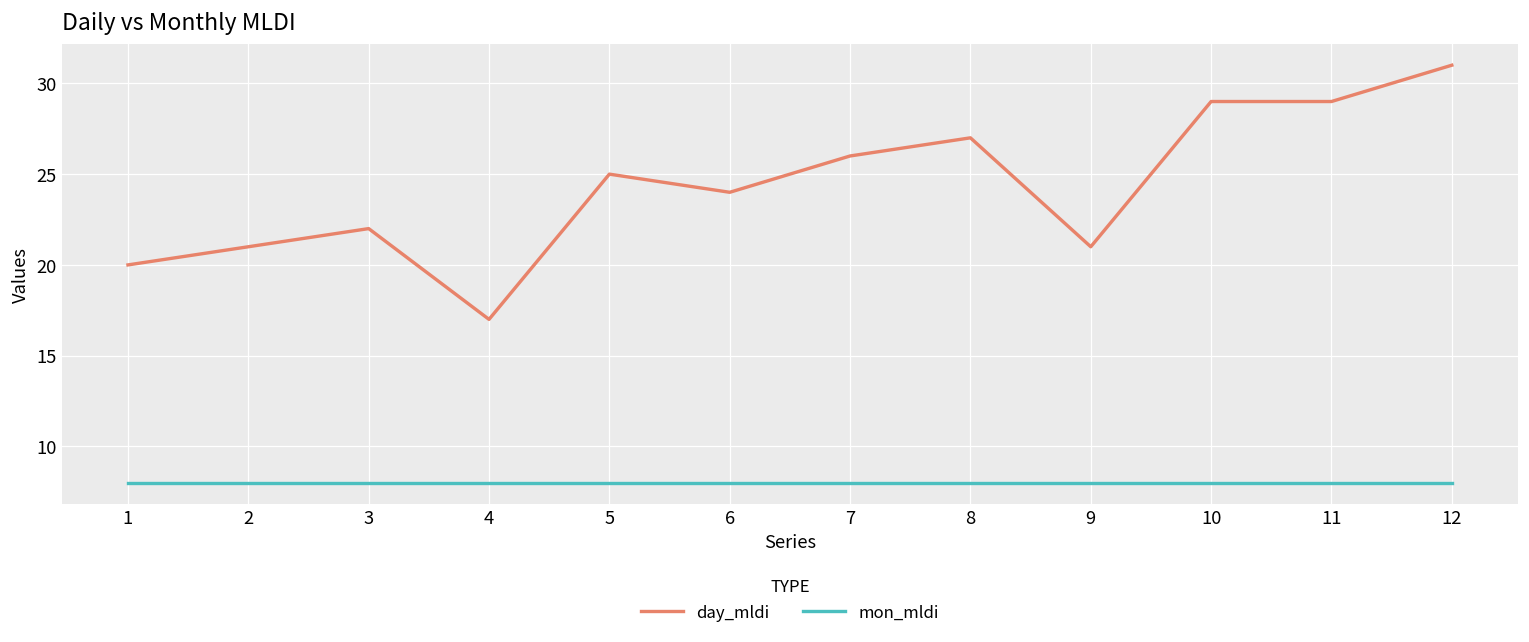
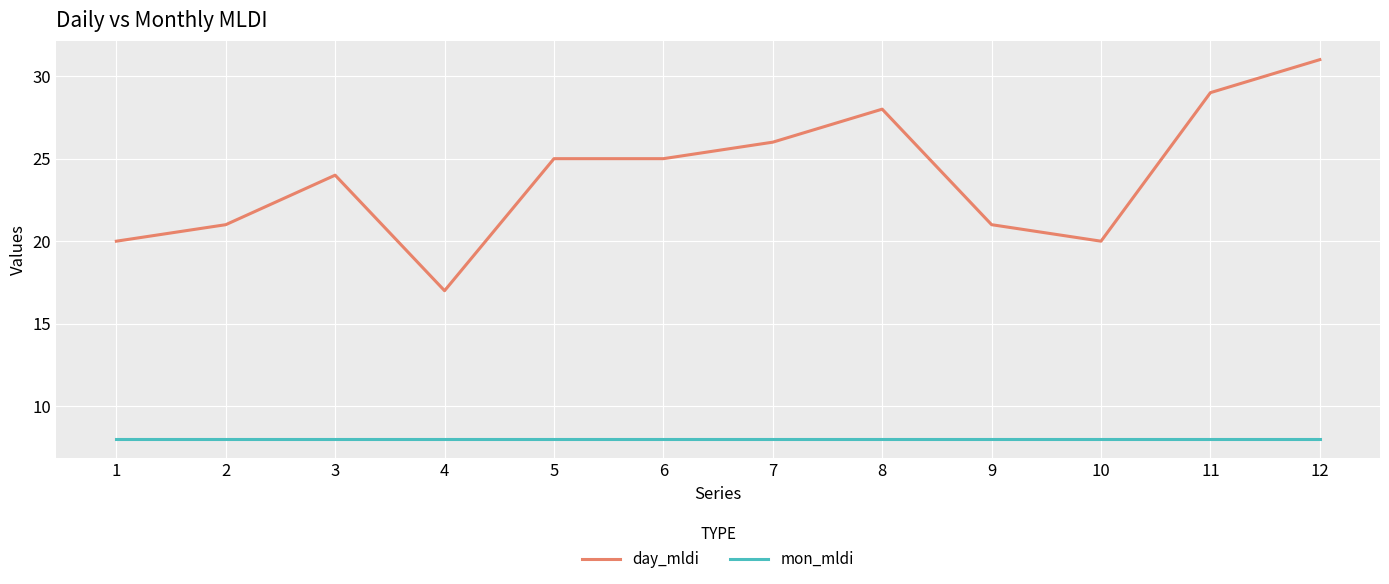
  {
    "day_mldi": {
      "1": 20,
      "2": 21,
-     "3": 22,
+     "3": 24,
      "4": 17,
      "5": 25,
-     "6": 24,
+     "6": 25,
      "7": 26,
-     "8": 27,
+     "8": 28,
      "9": 21,
-     "10": 29,
+     "10": 20,
      "11": 29,
      "12": 31
    },
    "mon_mldi": {
      "1": 8,
      "2": 8,
      "3": 8,
      "4": 8,
      "5": 8,
      "6": 8,
      "7": 8,
      "8": 8,
      "9": 8,
      "10": 8,
      "11": 8,
      "12": 8
    }
  }
